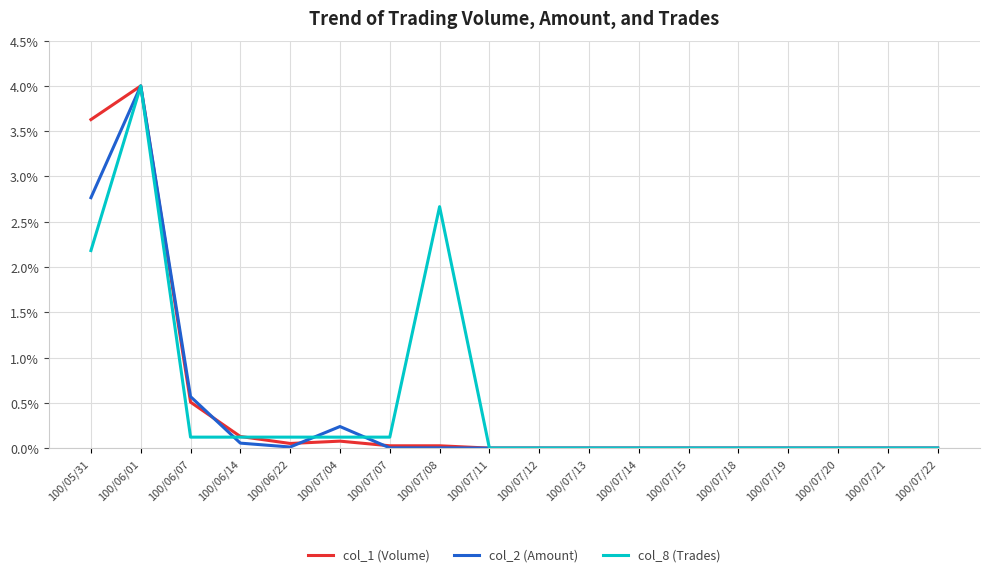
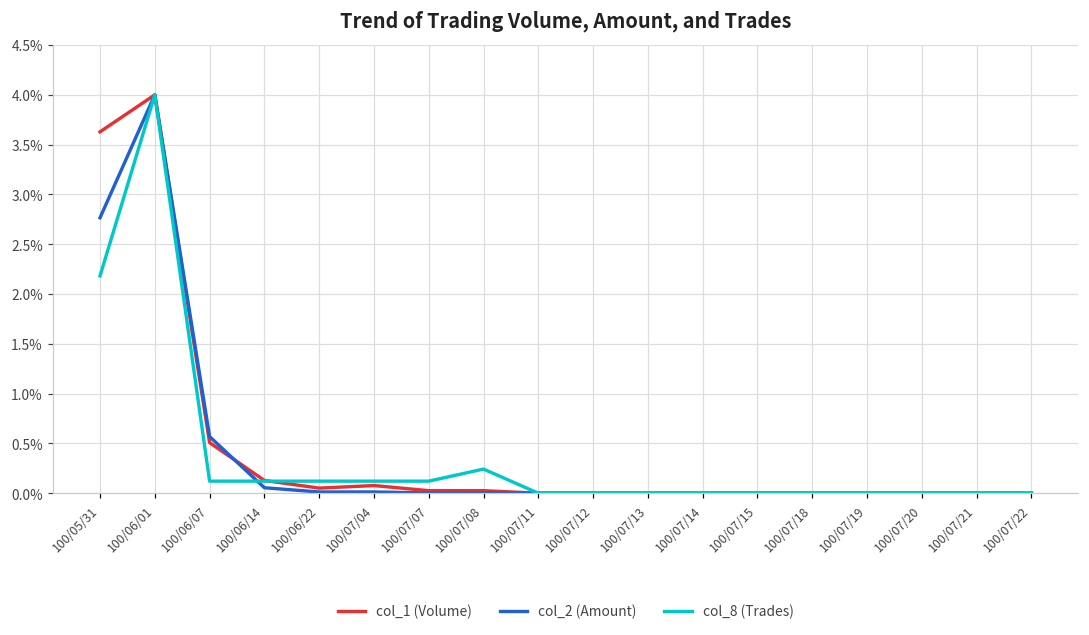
  {
    "col_1 (Volume)": {
      "100/05/31": "3.6%",
      "100/06/07": "0.5%",
      "100/06/22": "0.1%",
      "100/07/04": "0.1%"
    },
    "col_2 (Amount)": {
      "100/05/31": "2.8%",
      "100/06/07": "0.6%",
      "100/06/14": "0.1%",
      "100/06/22": "0.0%",
-     "100/07/04": "0.2%"
+     "100/07/04": "0.0%"
    },
    "col_8 (Trades)": {
      "100/05/31": "2.2%",
      "100/06/07": "0.1%",
      "100/06/22": "0.1%",
      "100/07/04": "0.1%",
      "100/07/07": "0.1%",
-     "100/07/08": "2.7%"
+     "100/07/08": "0.2%"
    }
  }
